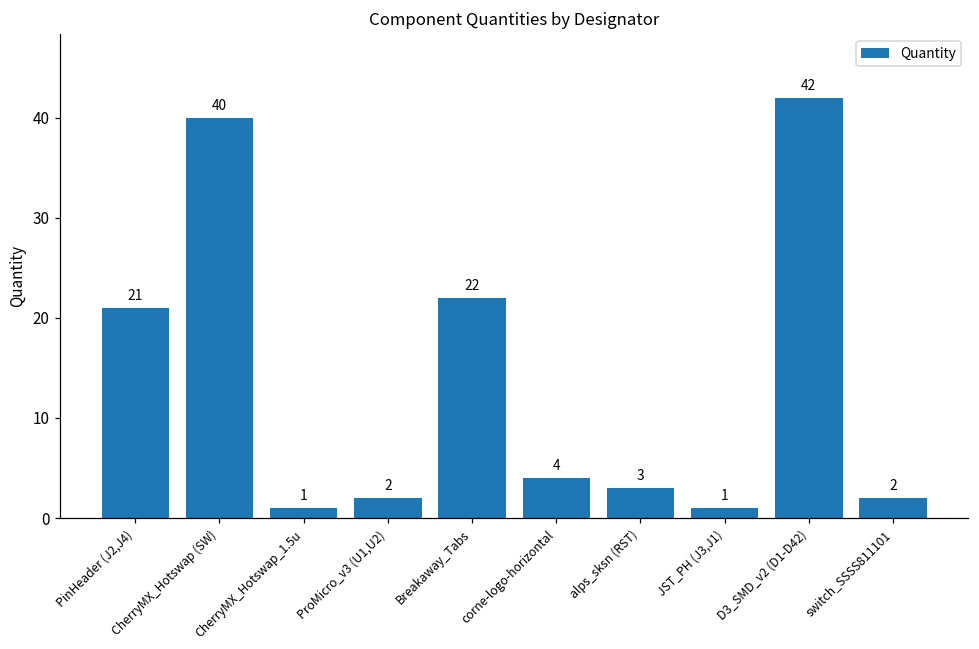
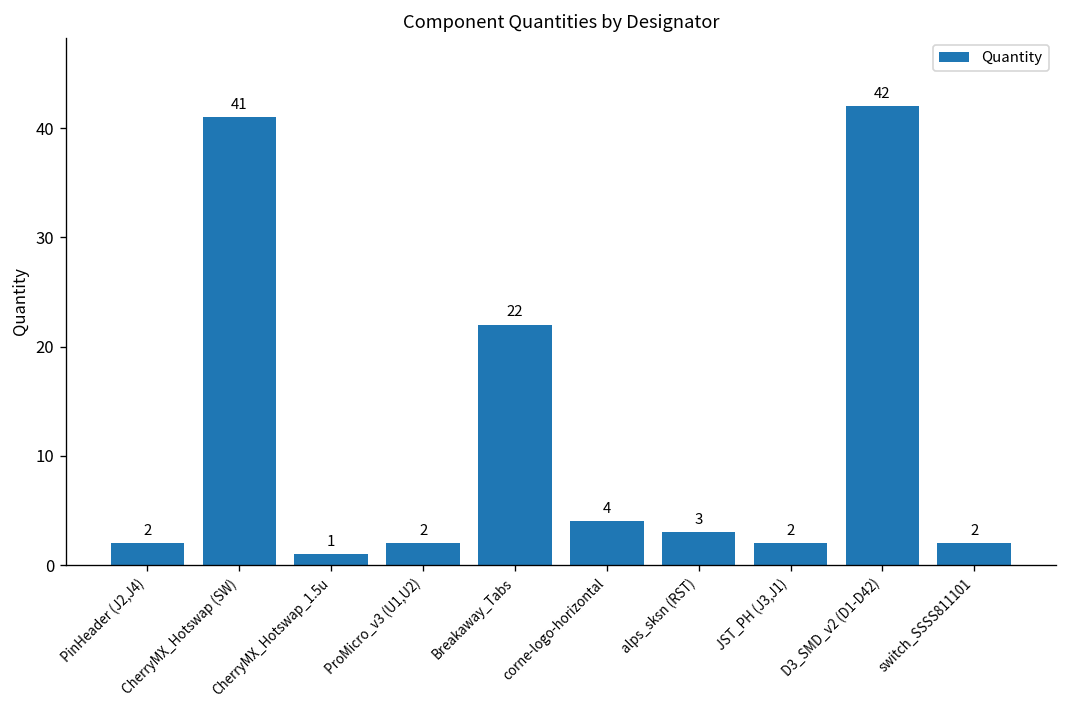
  {
-   "PinHeader (J2,J4)": 21,
-   "CherryMX_Hotswap (SW)": 40,
+   "PinHeader (J2,J4)": 2,
+   "CherryMX_Hotswap (SW)": 41,
    "CherryMX_Hotswap_1.5u": 1,
    "ProMicro_v3 (U1,U2)": 2,
    "Breakaway_Tabs": 22,
    "corne-logo-horizontal": 4,
    "alps_sksn (RST)": 3,
-   "JST_PH (J3,J1)": 1,
+   "JST_PH (J3,J1)": 2,
    "D3_SMD_v2 (D1-D42)": 42,
    "switch_SSSS811101": 2
  }
